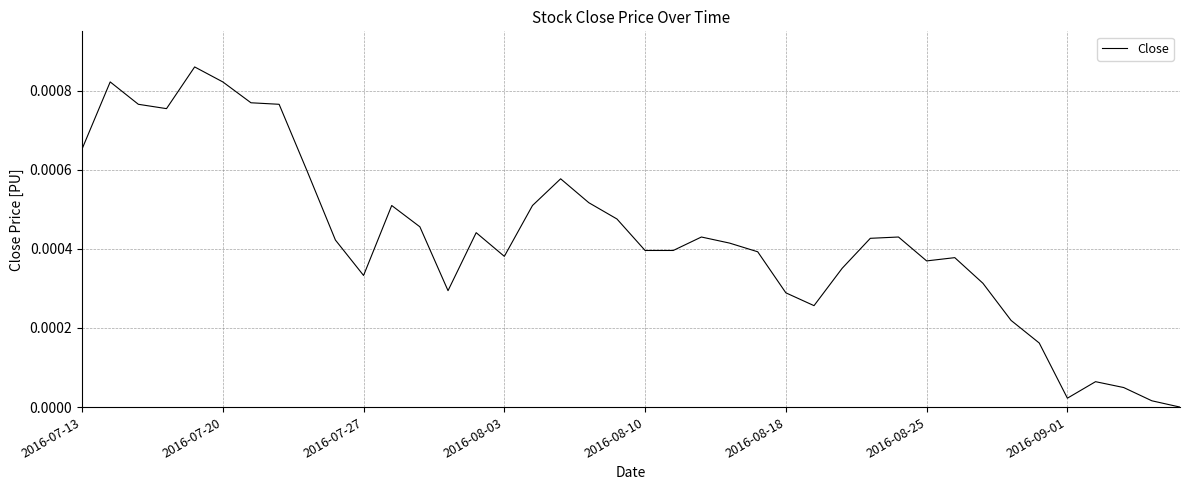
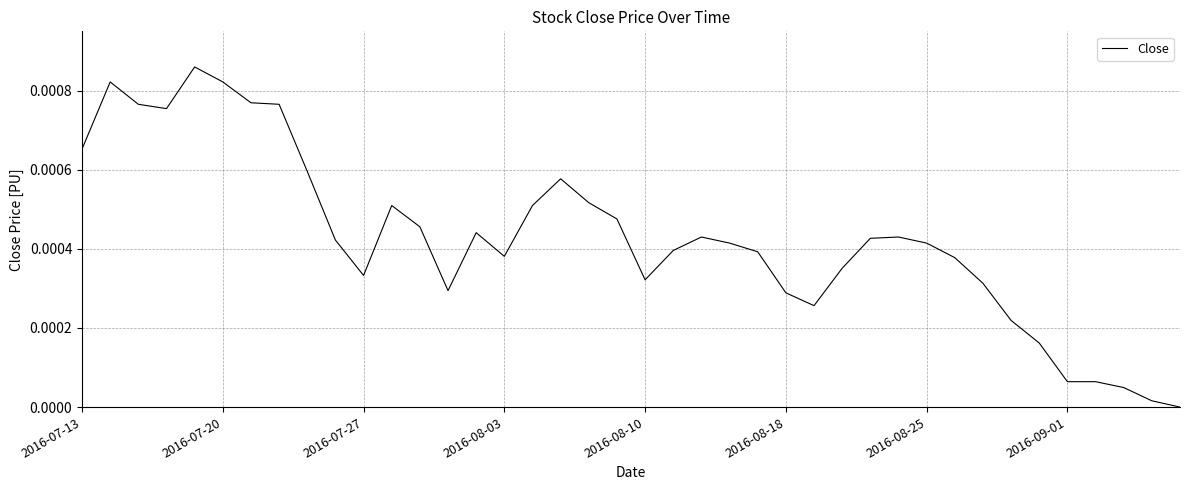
  {
    "2016-07-13": 0.00065,
    "2016-07-20": 0.00082,
    "2016-07-27": 0.00033,
    "2016-08-03": 0.00038,
-   "2016-08-10": 0.00040,
+   "2016-08-10": 0.00032,
    "2016-08-18": 0.00029,
-   "2016-08-25": 0.00037,
-   "2016-09-01": 0.00002
+   "2016-08-25": 0.00041,
+   "2016-09-01": 0.00006
  }
